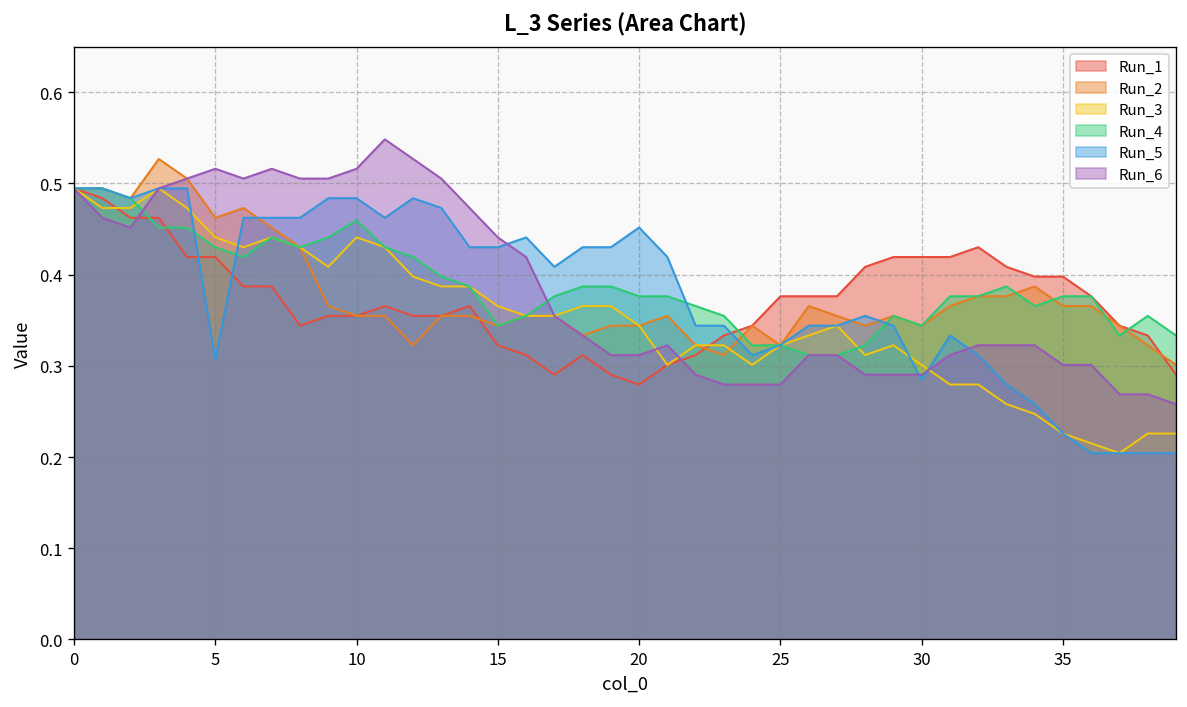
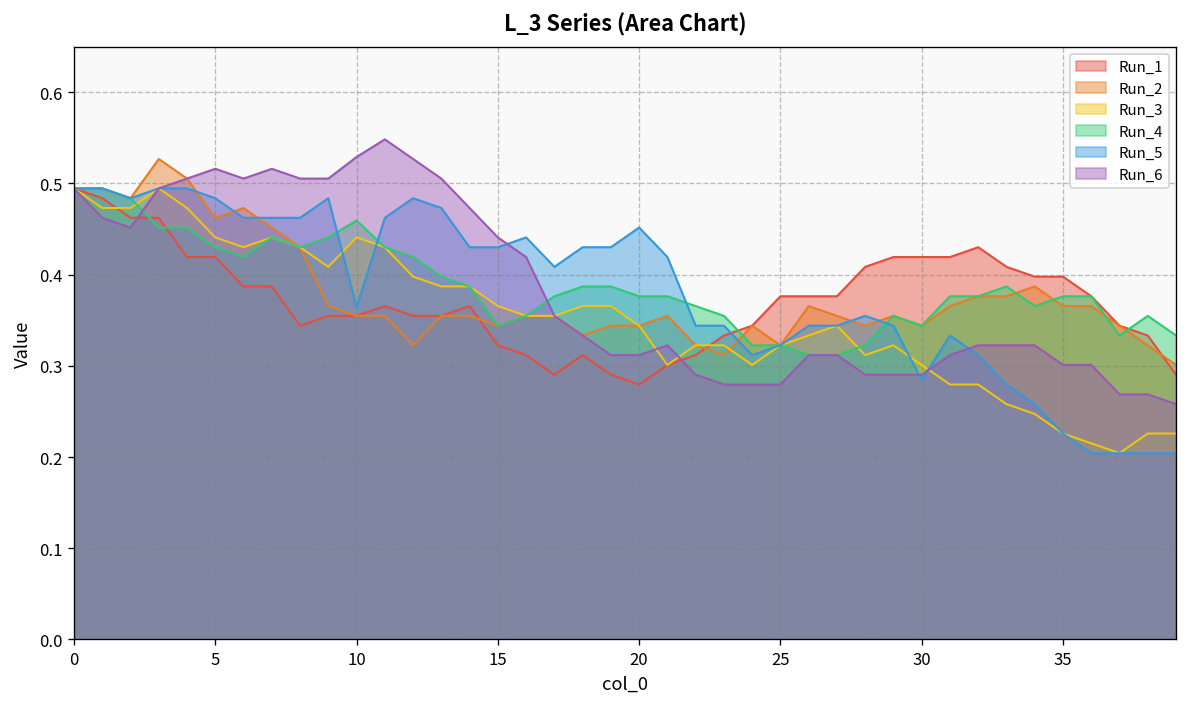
  {
    "Run_4": {
      "5": 0.43,
      "10": 0.46,
      "20": 0.38,
      "35": 0.38
    },
    "Run_5": {
-     "5": 0.31,
-     "10": 0.48,
+     "5": 0.48,
+     "10": 0.36,
      "15": 0.43,
      "20": 0.45,
      "30": 0.28
    },
    "Run_6": {
      "5": 0.52,
-     "10": 0.52,
+     "10": 0.53,
      "15": 0.44,
      "20": 0.31,
      "25": 0.28,
      "30": 0.29,
      "35": 0.30
    }
  }
